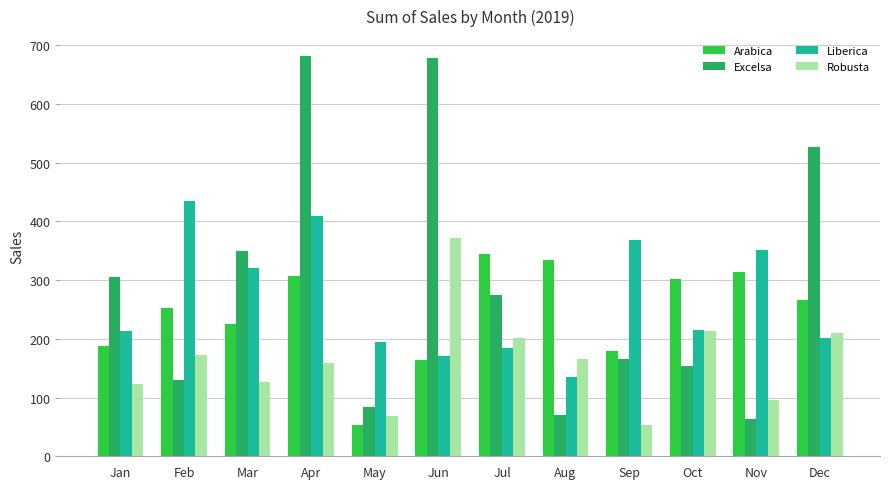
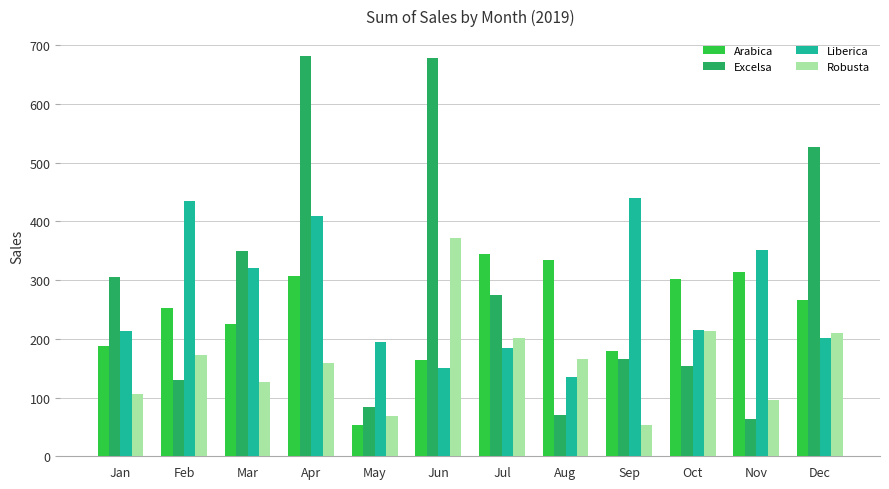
  {
    "Liberica": {
      "Jan": 210,
      "Feb": 430,
      "Mar": 320,
      "Apr": 410,
      "May": 190,
-     "Jun": 170,
+     "Jun": 150,
      "Jul": 180,
      "Aug": 130,
-     "Sep": 370,
+     "Sep": 440,
      "Oct": 220,
      "Nov": 350,
      "Dec": 200
    },
    "Robusta": {
-     "Jan": 120,
+     "Jan": 110,
      "Feb": 170,
      "Mar": 130,
      "Apr": 160,
      "May": 70,
      "Jun": 370,
      "Jul": 200,
      "Aug": 170,
      "Sep": 50,
      "Oct": 210,
      "Nov": 100,
      "Dec": 210
    }
  }
